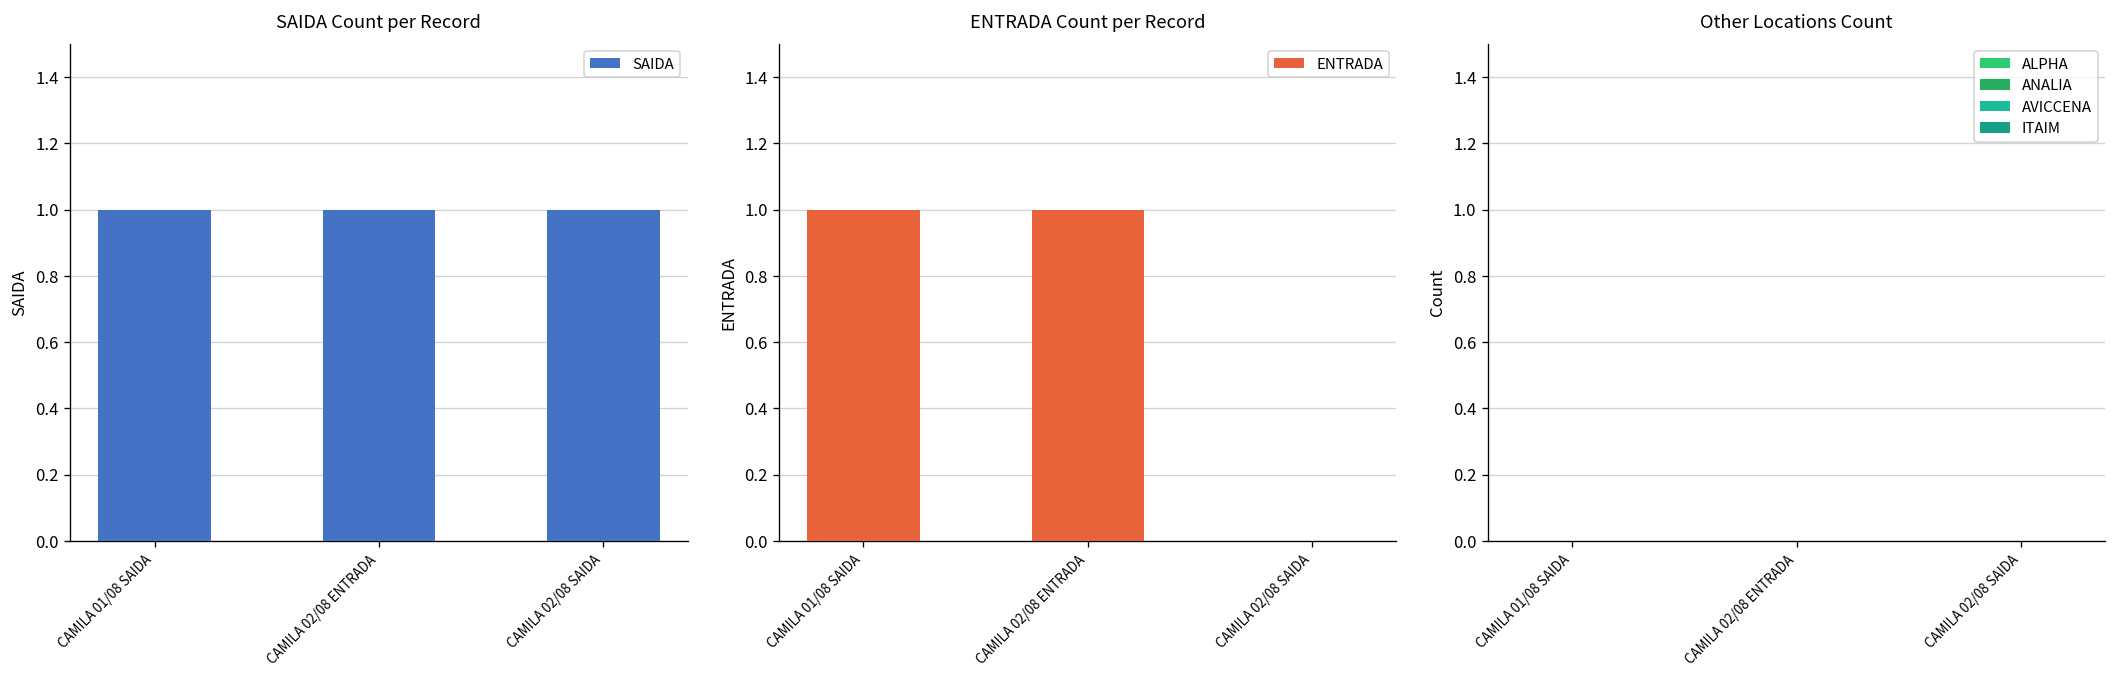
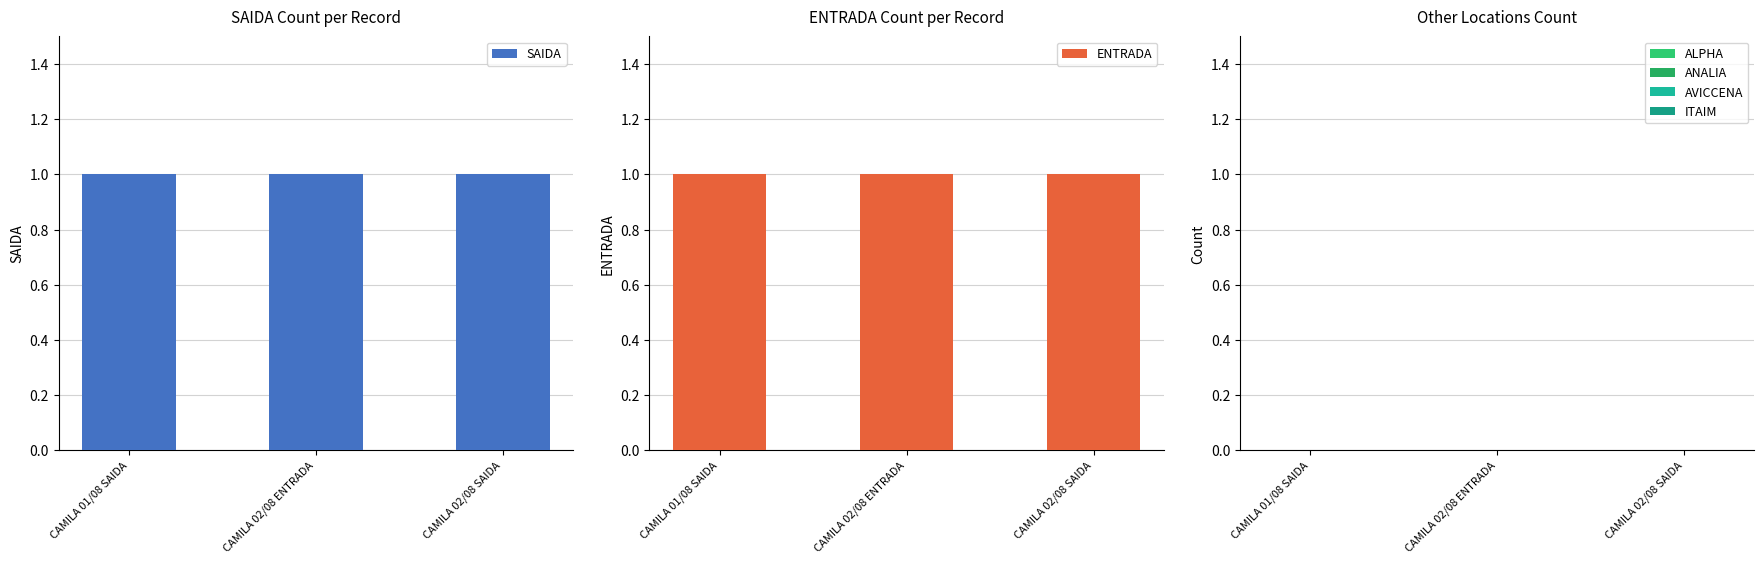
  {
    "SAIDA Count per Record": {
      "CAMILA 01/08 SAIDA": 1.00,
      "CAMILA 02/08 ENTRADA": 1.00,
      "CAMILA 02/08 SAIDA": 1.00
    },
    "ENTRADA Count per Record": {
      "CAMILA 01/08 SAIDA": 1,
      "CAMILA 02/08 ENTRADA": 1,
-     "CAMILA 02/08 SAIDA": 0
+     "CAMILA 02/08 SAIDA": 1
    }
  }
